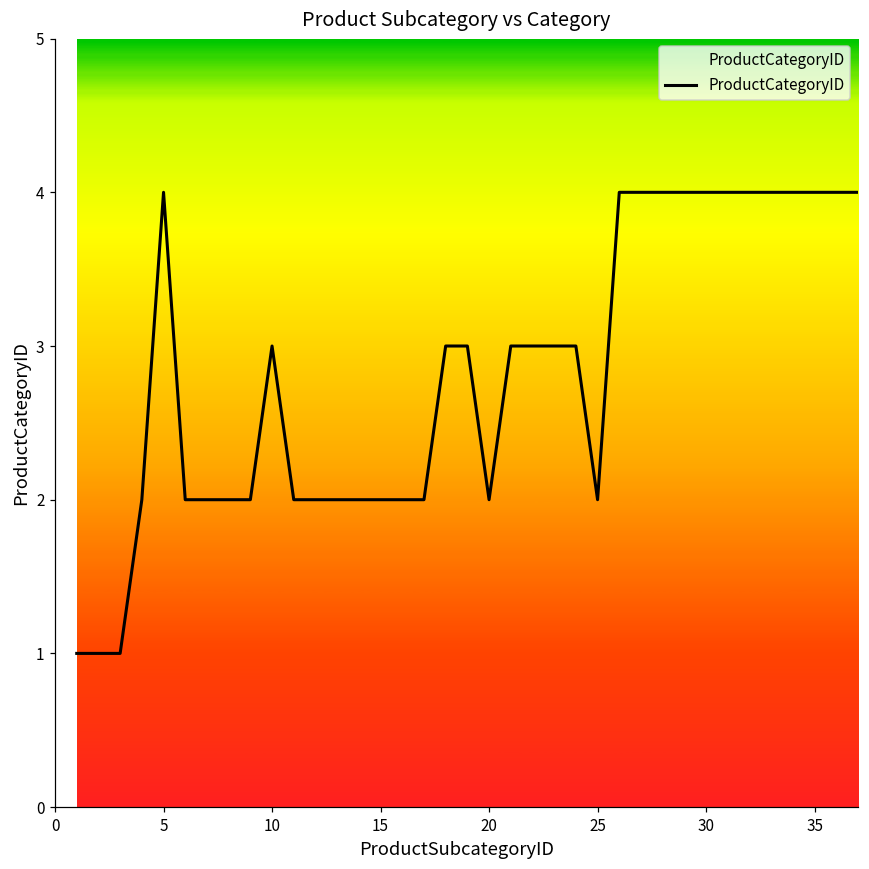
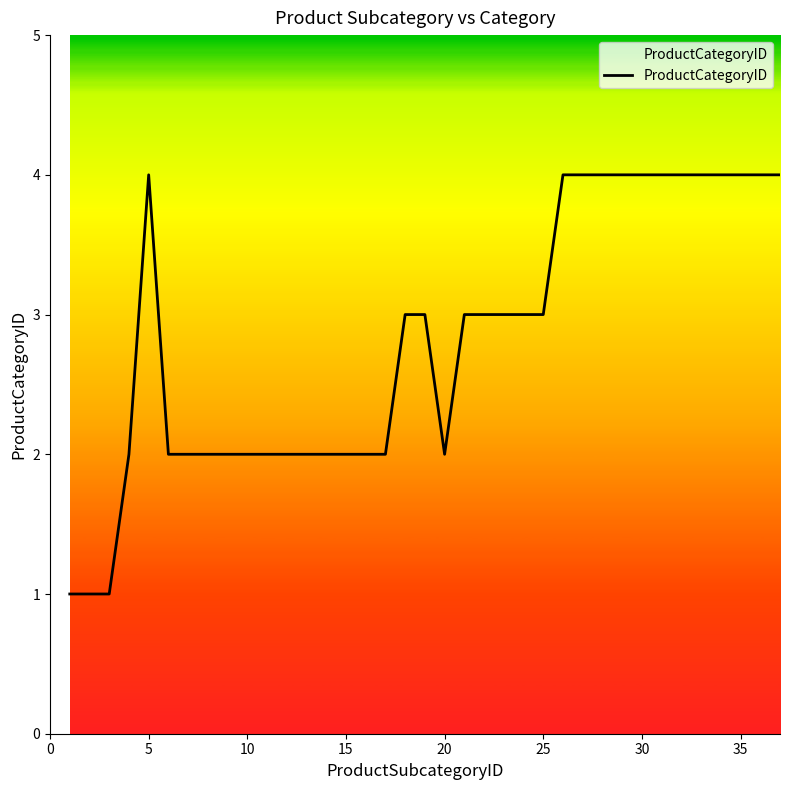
  {
    "5": 4,
-   "10": 3,
+   "10": 2,
    "15": 2,
    "20": 2,
-   "25": 2,
+   "25": 3,
    "30": 4,
    "35": 4
  }
